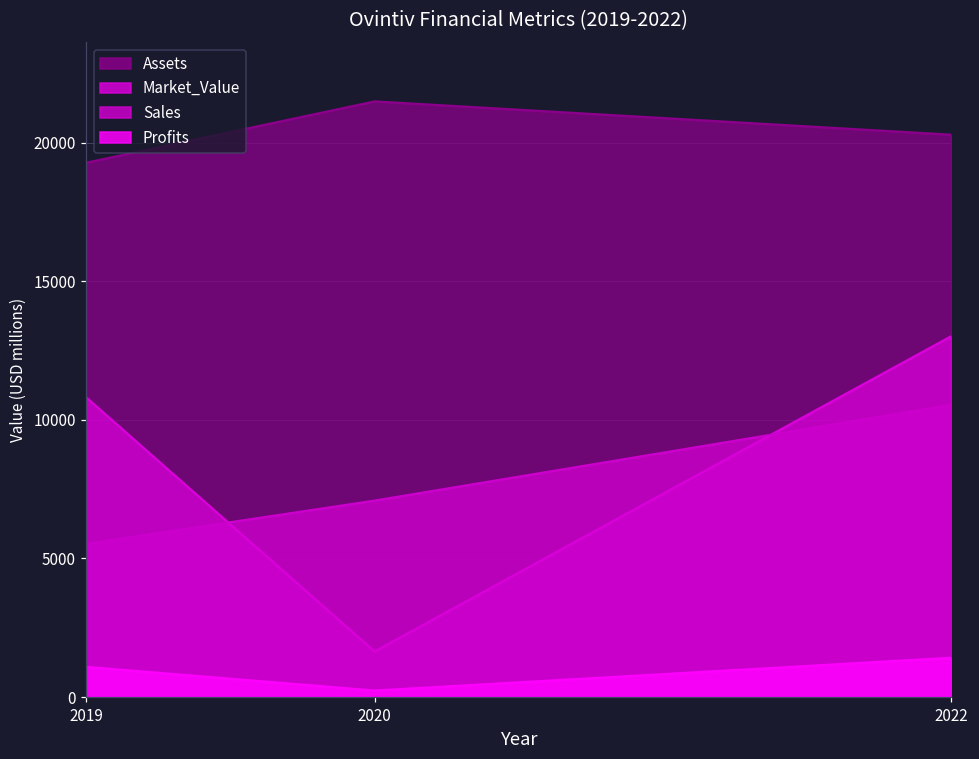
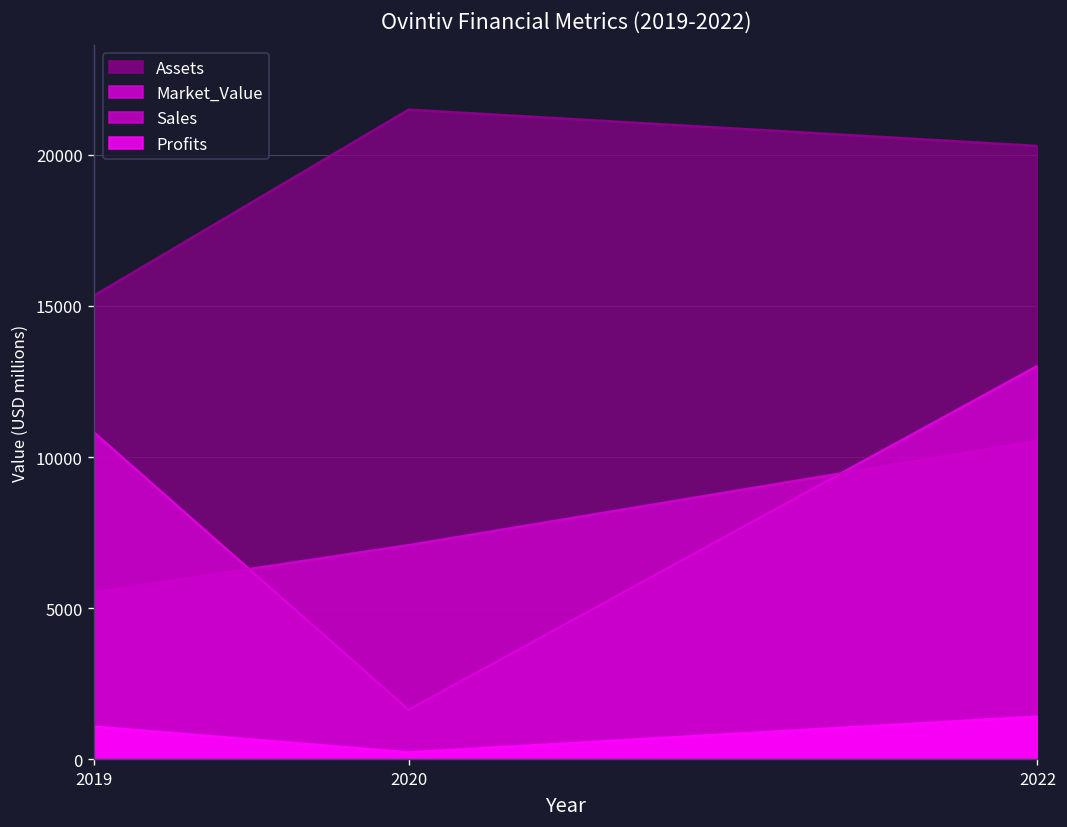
  {
    "Assets": {
-     "2019": 19300,
+     "2019": 15300,
      "2020": 21500,
      "2022": 20300
    }
  }
